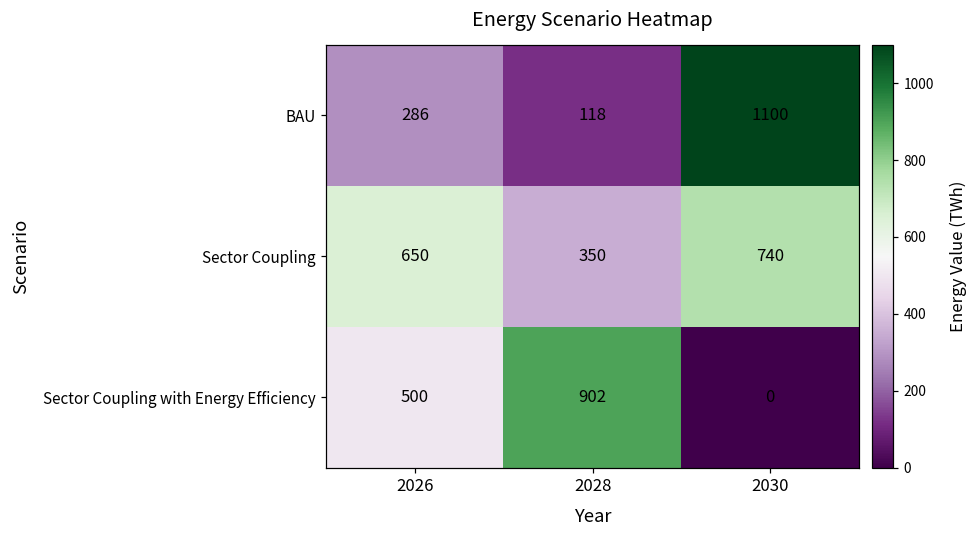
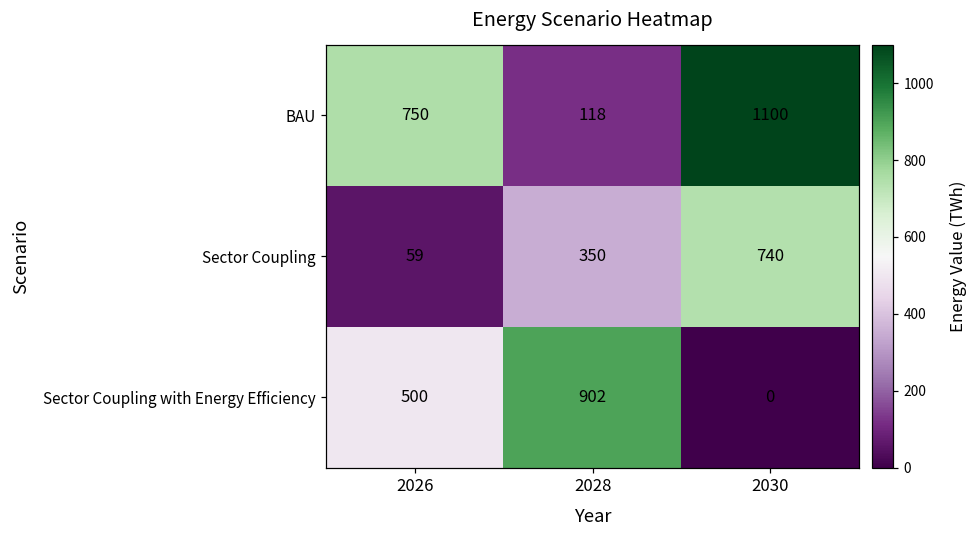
  {
    "BAU": {
-     "2026": 286,
+     "2026": 750,
      "2028": 118,
      "2030": 1100
    },
    "Sector Coupling": {
-     "2026": 650,
+     "2026": 59,
      "2028": 350,
      "2030": 740
    },
    "Sector Coupling with Energy Efficiency": {
      "2026": 500,
      "2028": 902,
      "2030": 0
    }
  }
